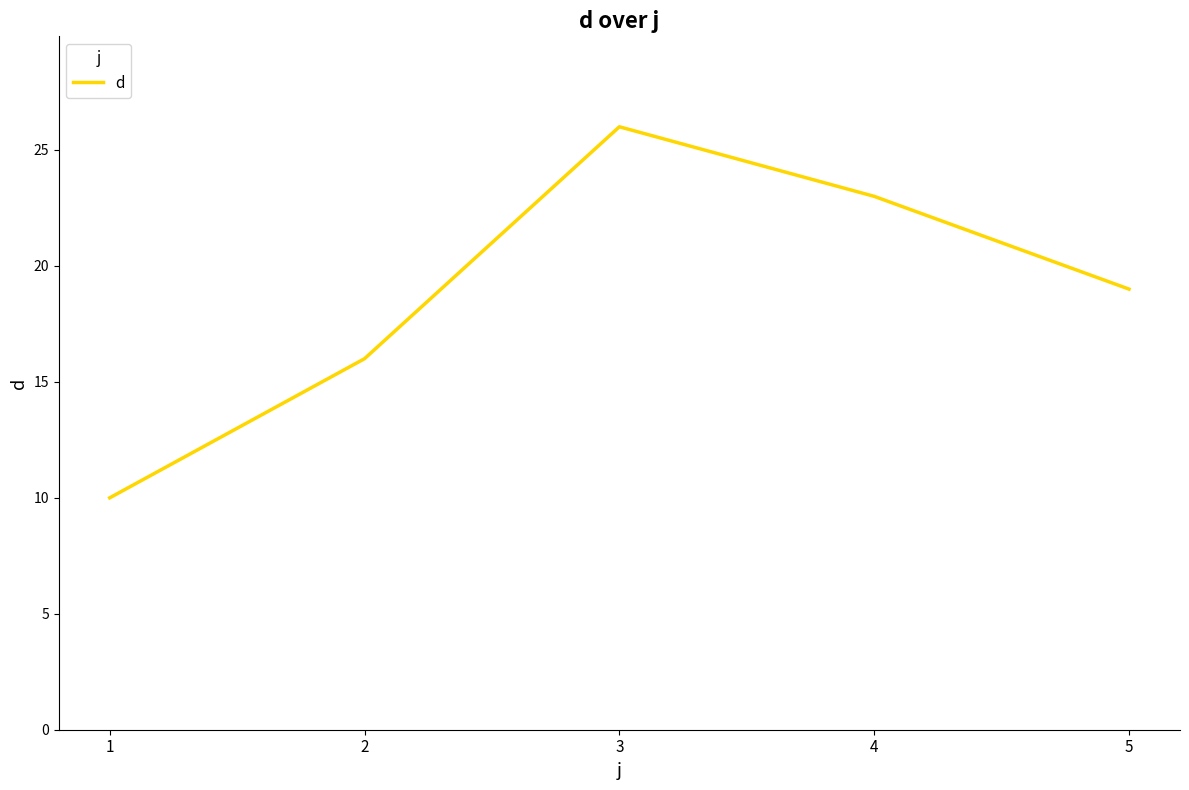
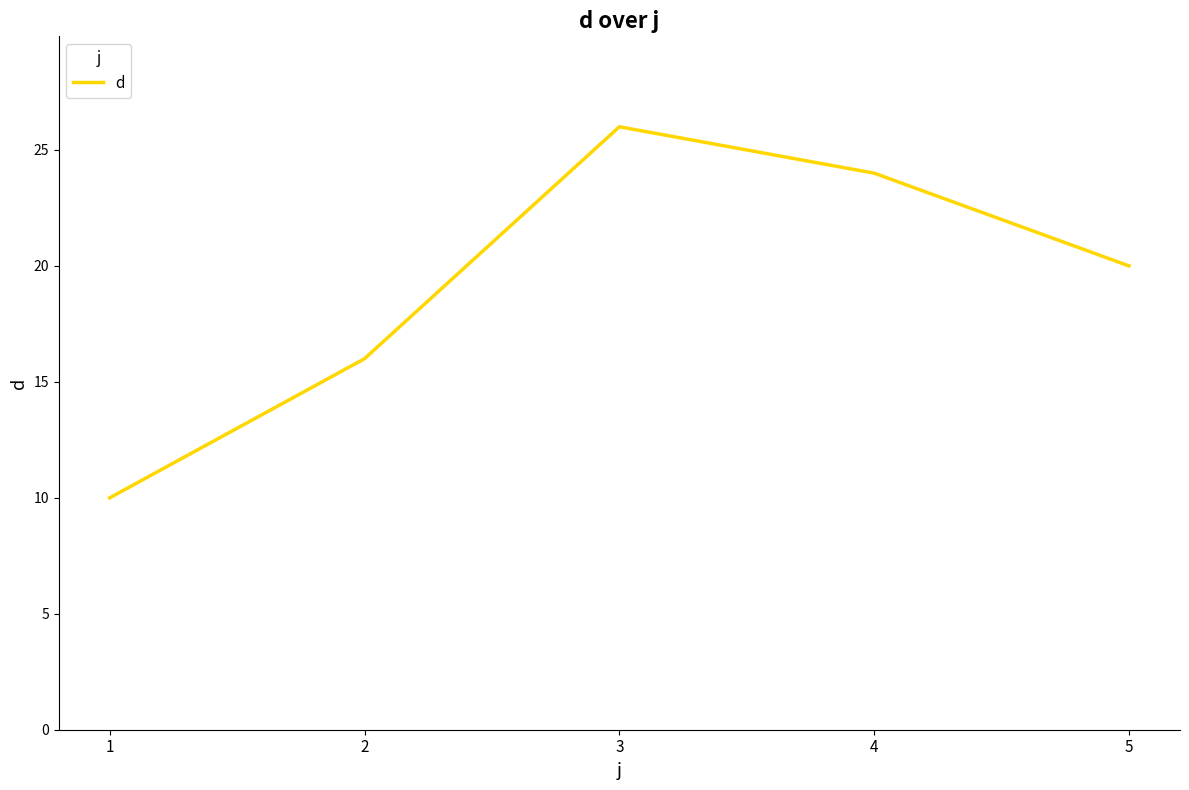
  {
    "1": 10,
    "2": 16,
    "3": 26,
-   "4": 23,
-   "5": 19
+   "4": 24,
+   "5": 20
  }
